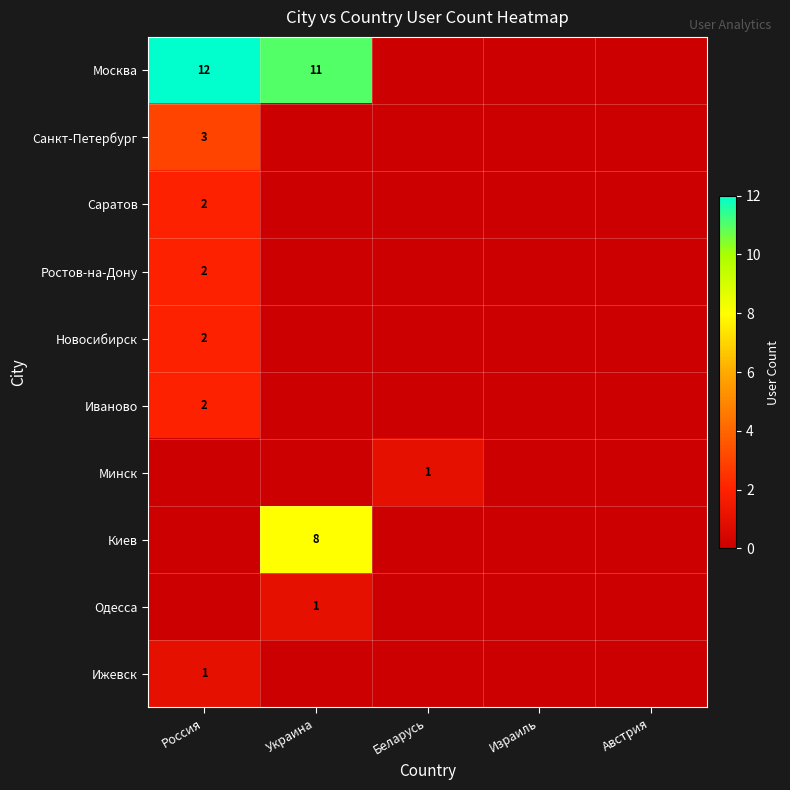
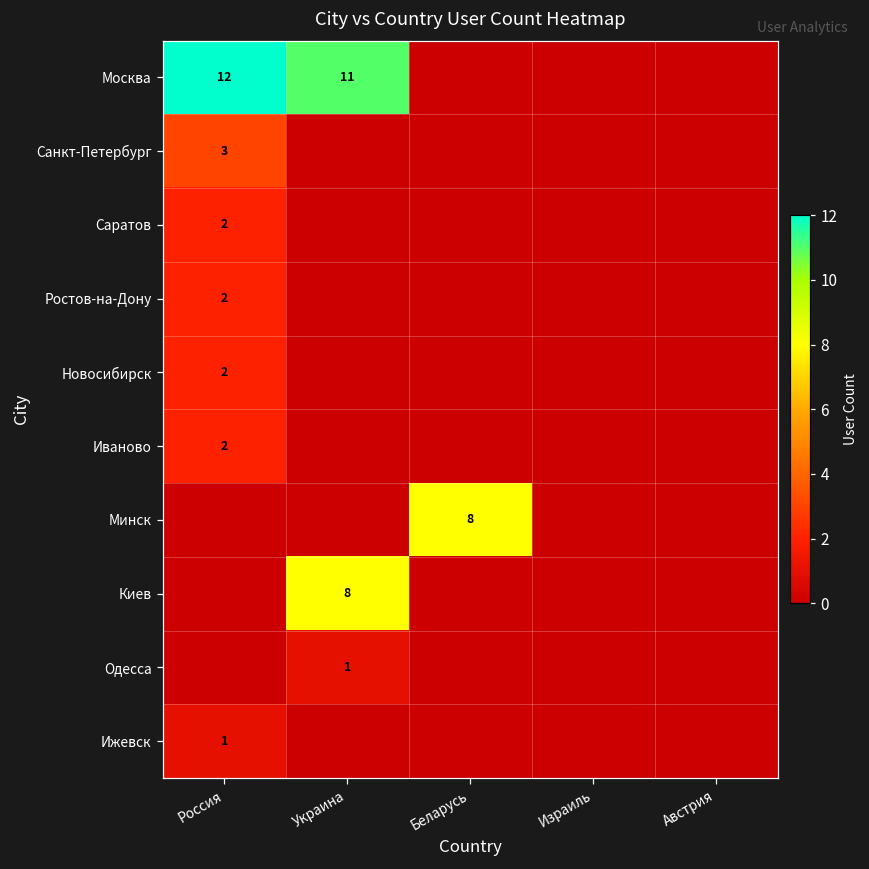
  {
    "Москва": {
      "Россия": 12,
      "Украина": 11
    },
    "Санкт-Петербург": {
      "Россия": 3
    },
    "Саратов": {
      "Россия": 2
    },
    "Ростов-на-Дону": {
      "Россия": 2
    },
    "Новосибирск": {
      "Россия": 2
    },
    "Иваново": {
      "Россия": 2
    },
    "Минск": {
-     "Беларусь": 1
+     "Беларусь": 8
    },
    "Киев": {
      "Украина": 8
    },
    "Одесса": {
      "Украина": 1
    },
    "Ижевск": {
      "Россия": 1
    }
  }
